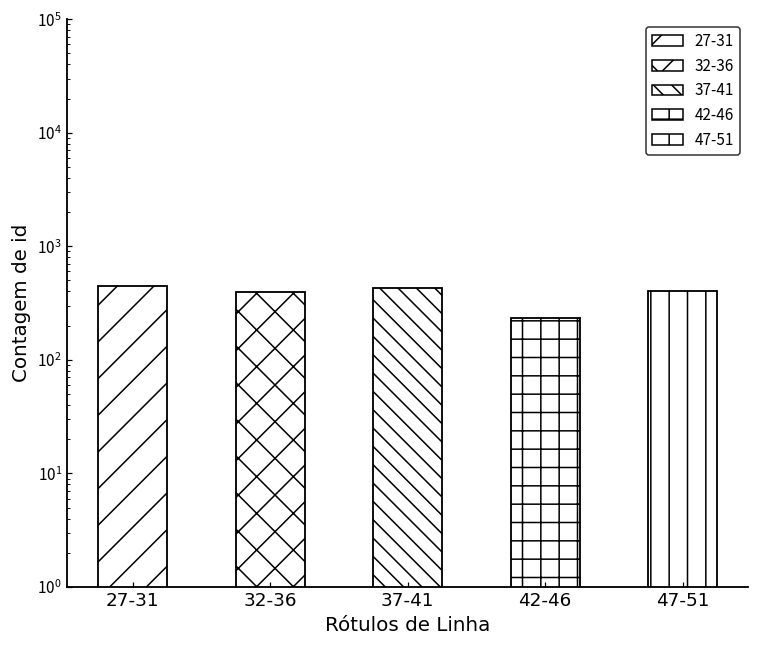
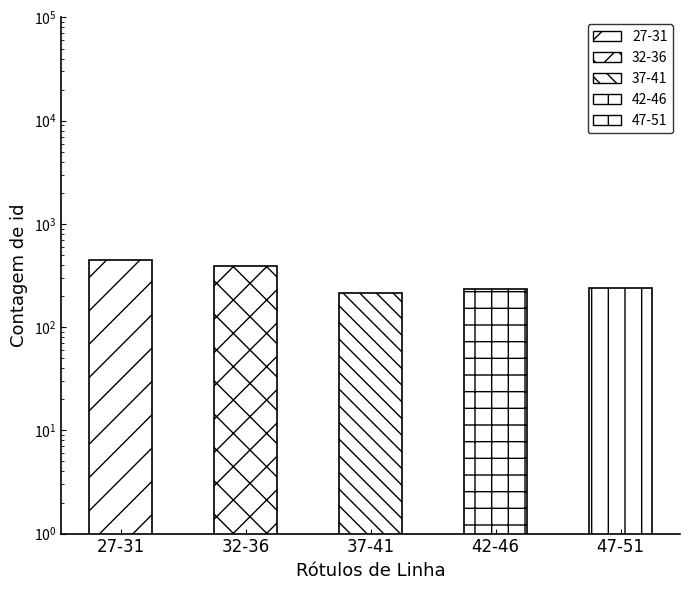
  {
    "27-31": 450,
    "32-36": 390,
-   "37-41": 430,
+   "37-41": 210,
    "42-46": 230,
-   "47-51": 400
+   "47-51": 240
  }
